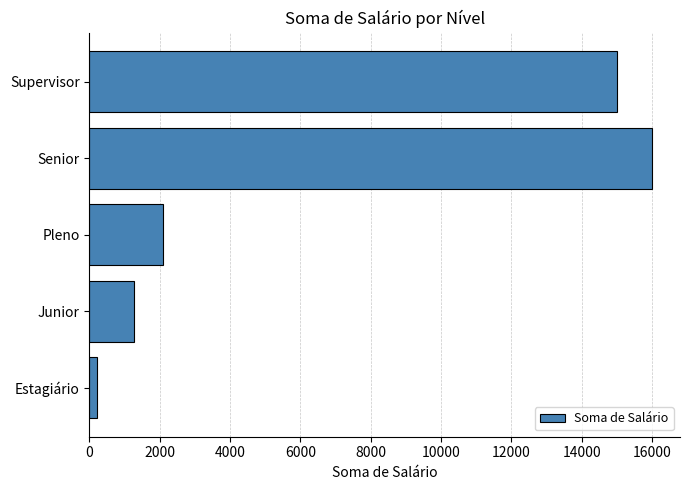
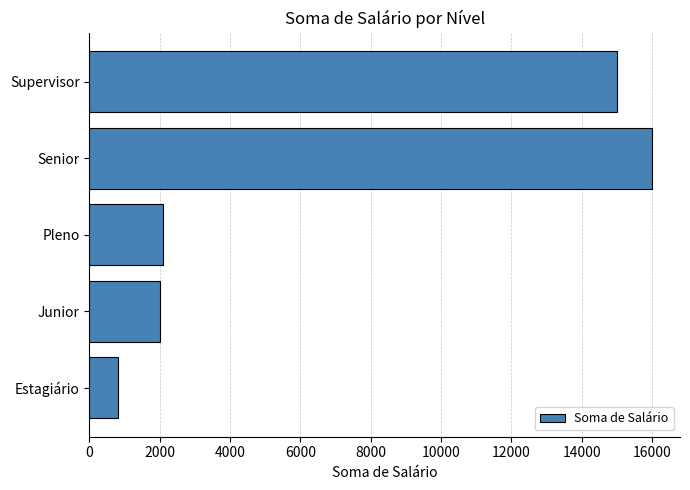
  {
    "Supervisor": 15000,
    "Senior": 16000,
    "Pleno": 2100,
-   "Junior": 1300,
-   "Estagiário": 200
+   "Junior": 2000,
+   "Estagiário": 800
  }
